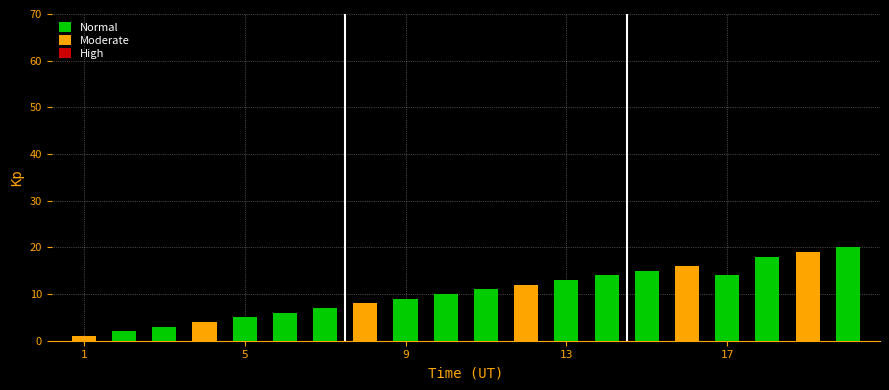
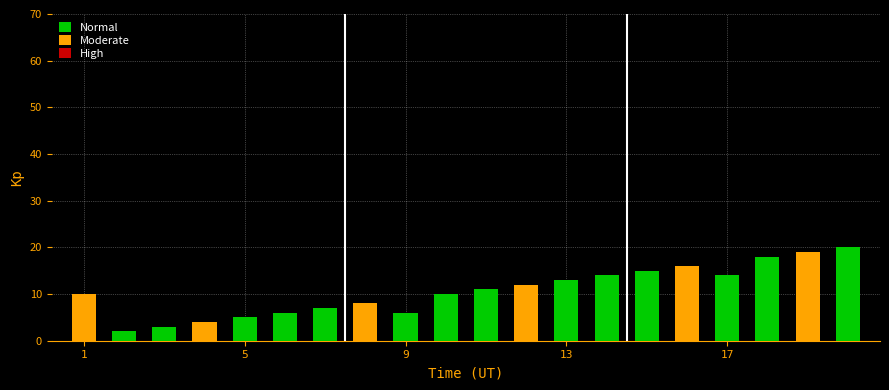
  {
-   "1": 1,
+   "1": 10,
    "5": 5,
-   "9": 9,
+   "9": 6,
    "13": 13,
    "17": 14
  }
